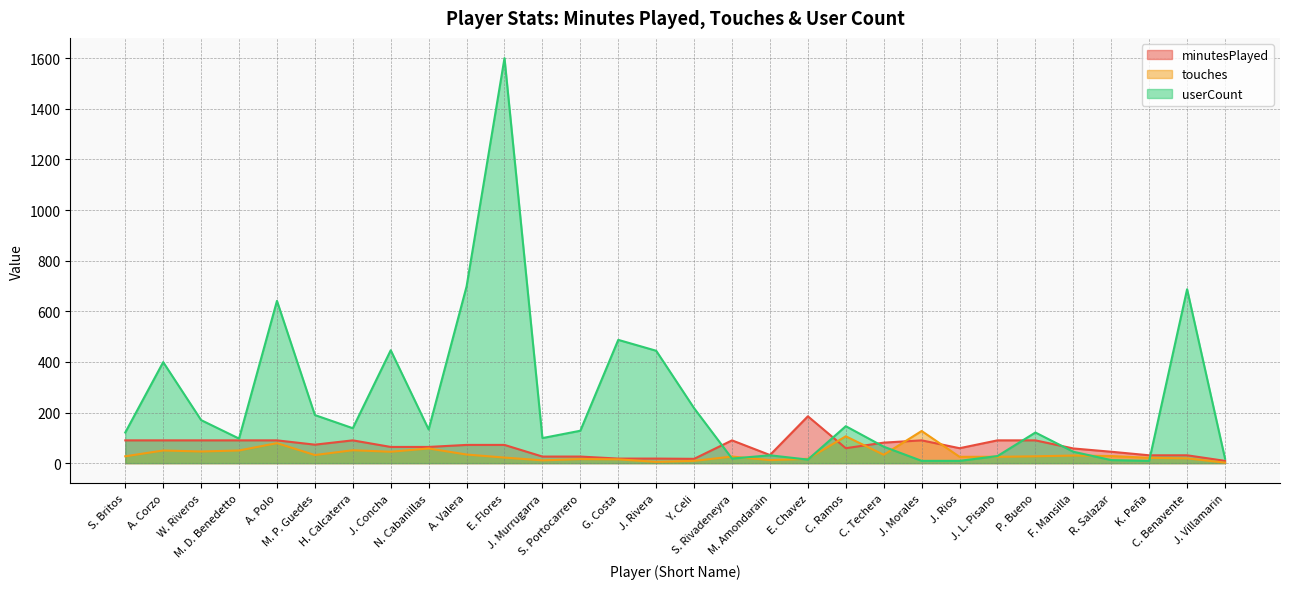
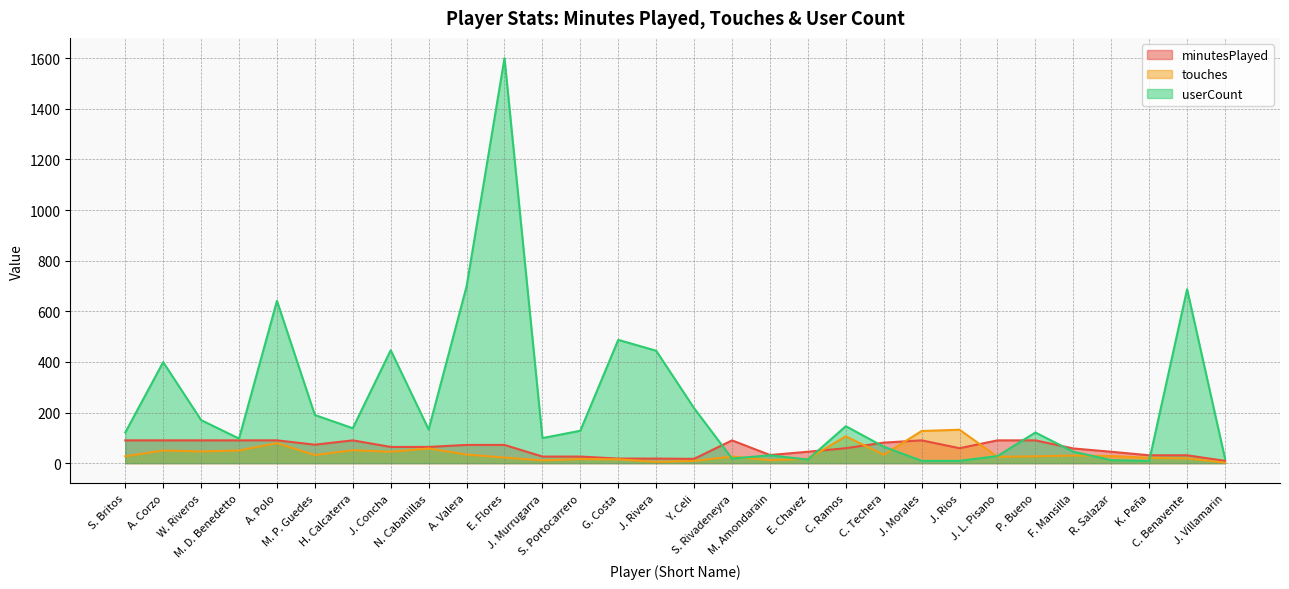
  {
    "minutesPlayed": {
      "S. Britos": 90,
      "A. Corzo": 90,
      "W. Riveros": 90,
      "A. Polo": 90,
      "M. P. Guedes": 70,
      "H. Calcaterra": 90,
      "J. Concha": 60,
      "A. Valera": 70,
      "E. Flores": 70,
      "J. Murrugarra": 30,
      "J. Rivera": 20,
      "S. Rivadeneyra": 90,
-     "E. Chavez": 190,
+     "E. Chavez": 50,
      "C. Ramos": 60,
      "C. Techera": 80,
      "J. Morales": 90,
      "J. Rios": 60,
      "J. L. Pisano": 90,
      "P. Bueno": 90,
      "F. Mansilla": 60,
      "R. Salazar": 50,
      "C. Benavente": 30
    },
    "touches": {
      "S. Britos": 30,
      "A. Corzo": 50,
      "W. Riveros": 50,
      "M. D. Benedetto": 50,
      "A. Polo": 80,
      "M. P. Guedes": 30,
      "H. Calcaterra": 50,
      "J. Concha": 50,
      "A. Valera": 30,
      "E. Flores": 20,
      "J. Murrugarra": 10,
      "J. Rivera": 10,
      "M. Amondarain": 10,
      "C. Ramos": 110,
      "C. Techera": 30,
      "J. Morales": 130,
-     "J. Rios": 30,
+     "J. Rios": 130,
      "P. Bueno": 30,
      "F. Mansilla": 30,
      "R. Salazar": 30,
      "C. Benavente": 20
    },
    "userCount": {
      "S. Britos": 120,
      "A. Corzo": 400,
      "W. Riveros": 170,
      "A. Polo": 640,
      "M. P. Guedes": 190,
      "H. Calcaterra": 140,
      "J. Concha": 450,
      "N. Cabanillas": 130,
      "A. Valera": 700,
      "E. Flores": 1600,
      "J. Murrugarra": 100,
      "S. Portocarrero": 130,
      "G. Costa": 490,
      "J. Rivera": 440,
      "Y. Celi": 220,
      "C. Ramos": 150,
      "C. Techera": 70,
      "J. Morales": 10,
      "J. Rios": 10,
      "P. Bueno": 120,
      "F. Mansilla": 50,
      "R. Salazar": 10,
      "K. Peña": 10,
      "C. Benavente": 690
    }
  }
